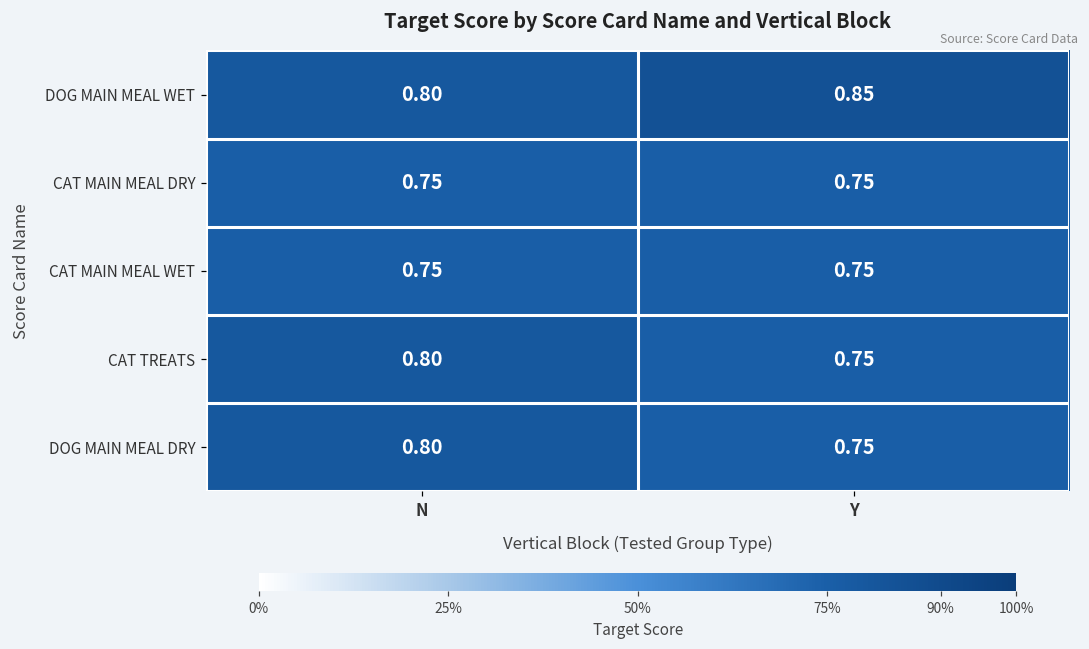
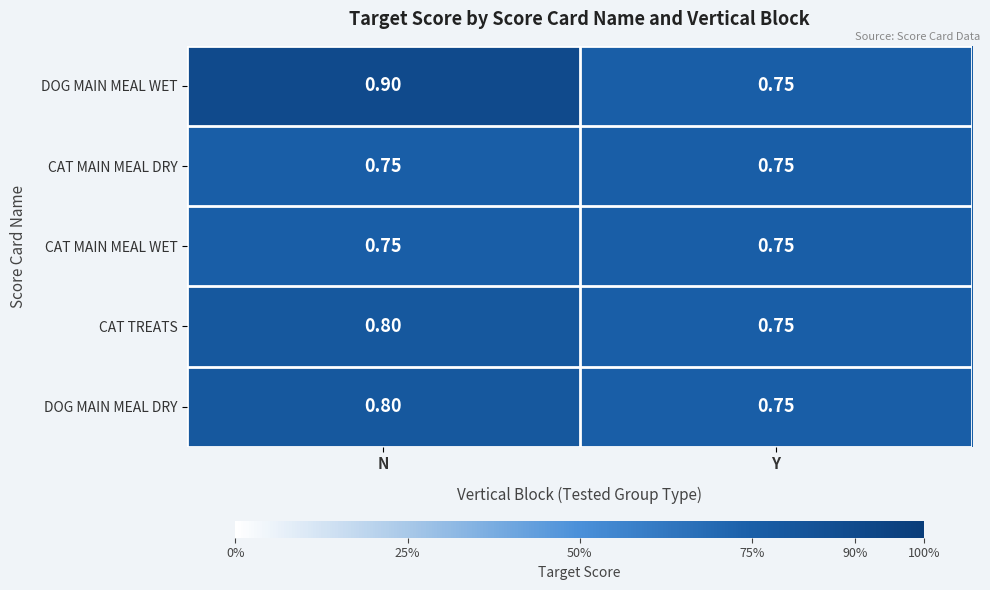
  {
    "DOG MAIN MEAL WET": {
-     "N": 0.80,
-     "Y": 0.85
+     "N": 0.90,
+     "Y": 0.75
    },
    "CAT MAIN MEAL DRY": {
      "N": 0.75,
      "Y": 0.75
    },
    "CAT MAIN MEAL WET": {
      "N": 0.75,
      "Y": 0.75
    },
    "CAT TREATS": {
      "N": 0.80,
      "Y": 0.75
    },
    "DOG MAIN MEAL DRY": {
      "N": 0.80,
      "Y": 0.75
    }
  }
